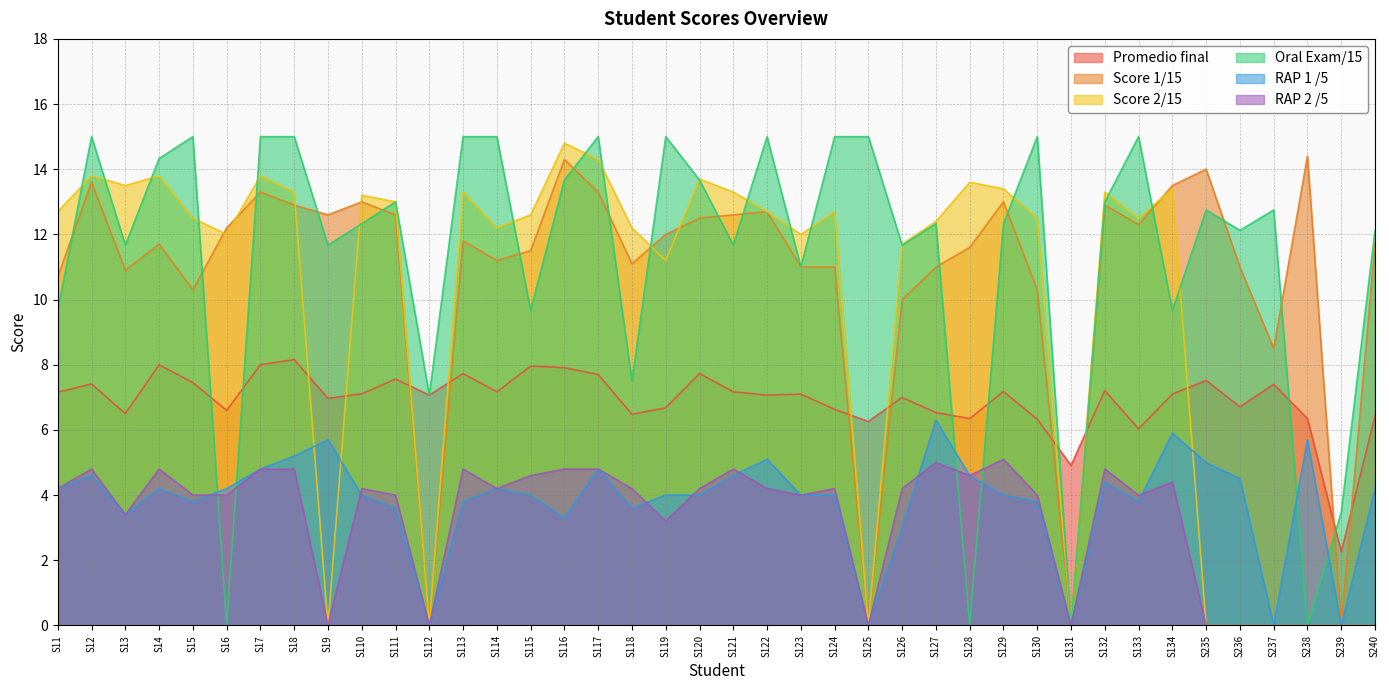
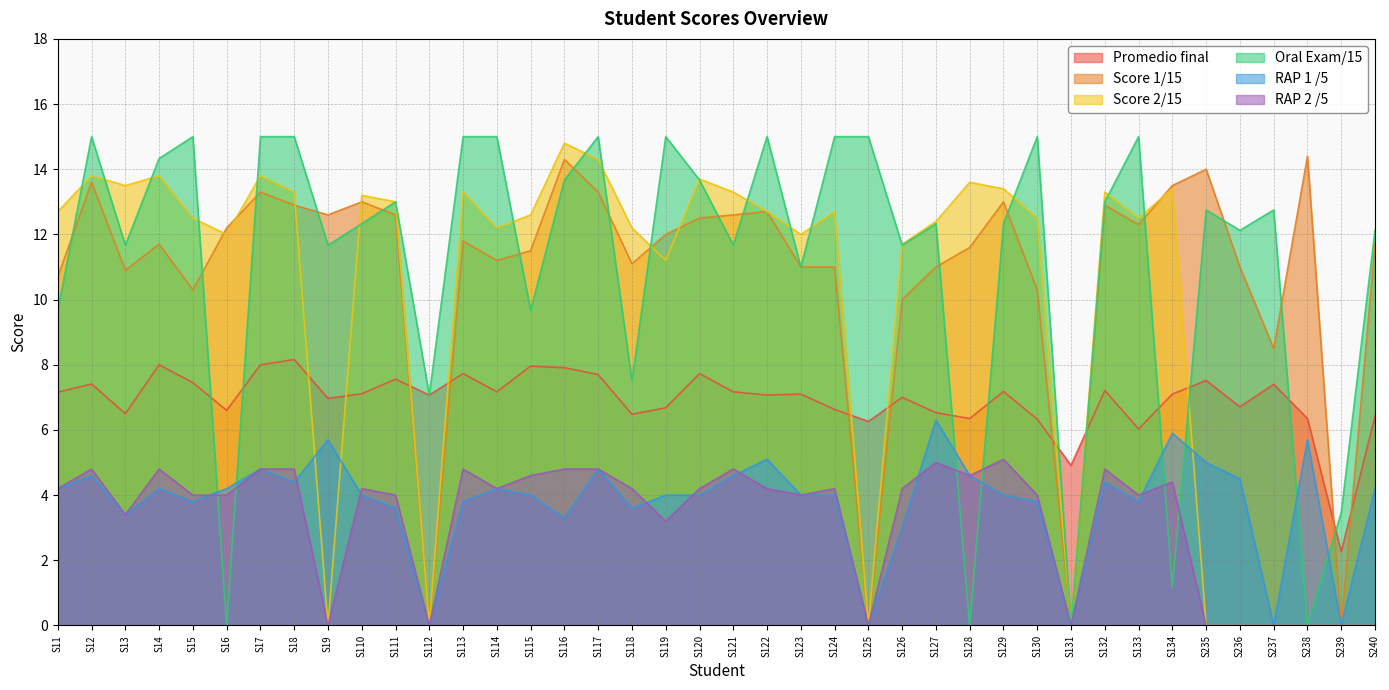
  {
    "Score 2/15": {
      "S11": 12.7,
      "S12": 13.8,
      "S13": 13.5,
      "S14": 13.8,
      "S15": 12.5,
      "S16": 12.0,
      "S17": 13.8,
      "S18": 13.3,
      "S110": 13.2,
      "S113": 13.3,
      "S114": 12.2,
      "S115": 12.6,
      "S116": 14.8,
      "S117": 14.3,
      "S118": 12.2,
      "S119": 11.2,
      "S121": 13.3,
      "S123": 12.0,
      "S124": 12.7,
      "S128": 13.6,
      "S129": 13.4,
      "S130": 12.5,
      "S132": 13.3,
      "S133": 12.5,
      "S134": 13.4
    },
    "Oral Exam/15": {
      "S11": 9.7,
      "S12": 15.0,
      "S13": 11.7,
      "S14": 14.3,
      "S15": 15.0,
      "S16": 0.0,
      "S17": 15.0,
      "S18": 15.0,
      "S19": 11.7,
      "S110": 12.3,
      "S113": 15.0,
      "S114": 15.0,
      "S115": 9.7,
      "S116": 13.7,
      "S117": 15.0,
      "S118": 7.5,
      "S119": 15.0,
      "S121": 11.7,
      "S122": 15.0,
      "S124": 15.0,
      "S125": 15.0,
      "S128": 0.0,
      "S129": 12.3,
      "S130": 15.0,
      "S132": 13.0,
      "S133": 15.0,
-     "S134": 9.7,
+     "S134": 1.2,
      "S235": 12.8,
      "S236": 12.1,
      "S237": 12.8,
      "S239": 3.5,
      "S240": 12.1
    },
    "RAP 1 /5": {
      "S12": 4.6,
      "S14": 4.2,
      "S15": 3.8,
      "S16": 4.2,
-     "S18": 5.2,
+     "S18": 4.4,
      "S19": 5.7,
      "S110": 4.0,
      "S111": 3.6,
      "S113": 3.8,
      "S115": 4.0,
      "S116": 3.3,
      "S118": 3.6,
      "S119": 4.0,
      "S120": 4.0,
      "S121": 4.6,
      "S122": 5.1,
      "S124": 4.0,
      "S126": 3.0,
      "S127": 6.3,
      "S129": 4.0,
      "S130": 3.8,
      "S132": 4.4,
      "S133": 3.8,
      "S134": 5.9,
      "S235": 5.0,
      "S236": 4.5,
      "S238": 5.7,
      "S240": 4.2
    },
    "RAP 2 /5": {
      "S12": 4.8,
      "S14": 4.8,
      "S15": 4.0,
      "S16": 4.0,
      "S18": 4.8,
      "S110": 4.2,
      "S111": 4.0,
      "S113": 4.8,
      "S115": 4.6,
      "S116": 4.8,
      "S118": 4.2,
      "S119": 3.2,
      "S120": 4.2,
      "S121": 4.8,
      "S122": 4.2,
      "S124": 4.2,
      "S126": 4.2,
      "S127": 5.0,
      "S129": 5.1,
      "S130": 4.0,
      "S132": 4.8,
      "S133": 4.0,
      "S134": 4.4
    }
  }
